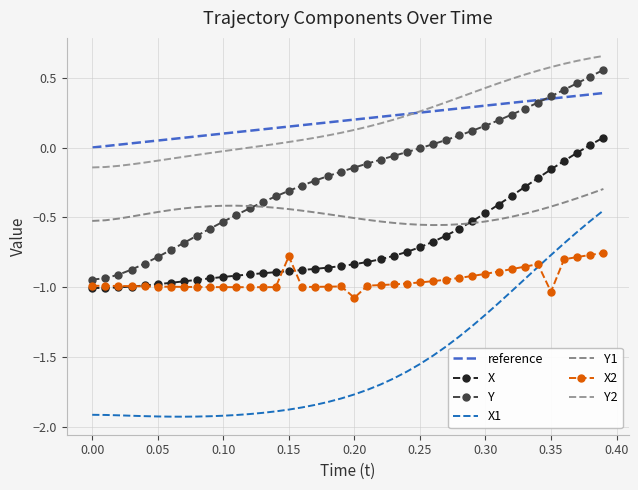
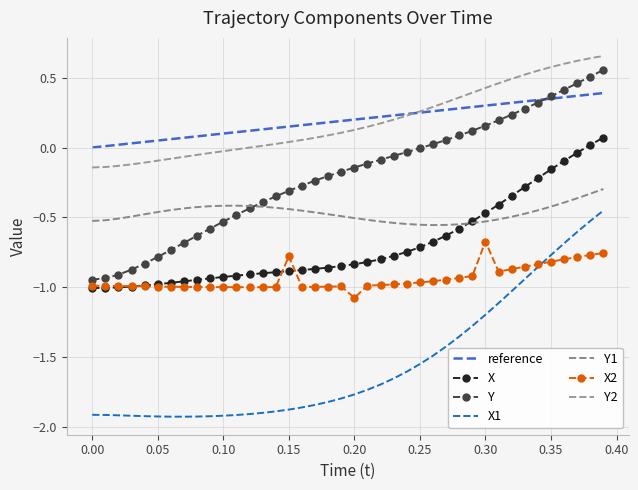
  {
    "X2": {
      "0.10": -1.00,
      "0.15": -0.78,
      "0.20": -1.08,
      "0.25": -0.97,
-     "0.30": -0.90,
-     "0.35": -1.03
+     "0.30": -0.67,
+     "0.35": -0.82
    }
  }
